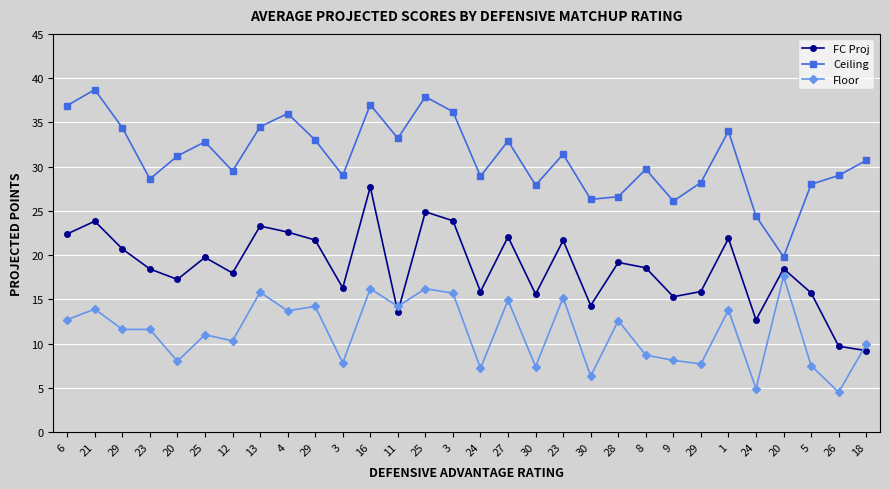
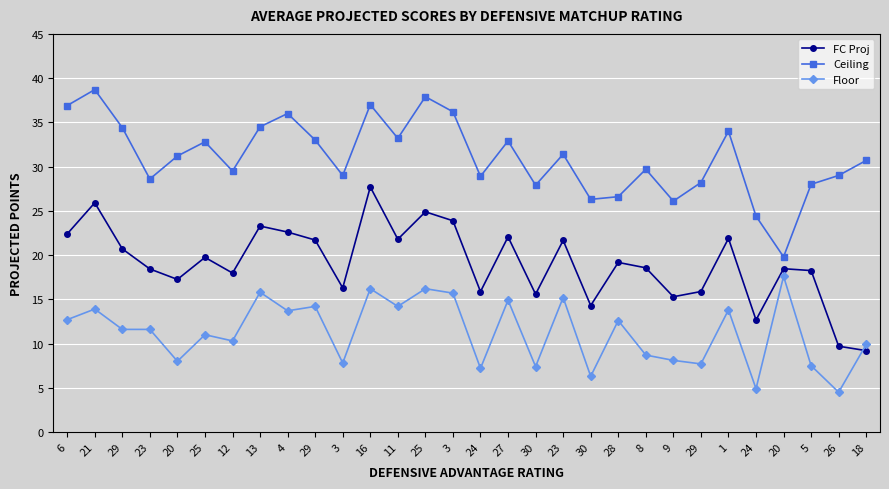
  {
    "FC Proj": {
      "6": 22,
-     "21": 24,
+     "21": 26,
      "12": 18,
      "13": 23,
      "4": 23,
      "16": 28,
-     "11": 14,
+     "11": 22,
      "27": 22,
      "28": 19,
      "8": 19,
      "9": 15,
      "1": 22,
-     "5": 16,
+     "5": 18,
      "26": 10,
      "18": 9
    }
  }
